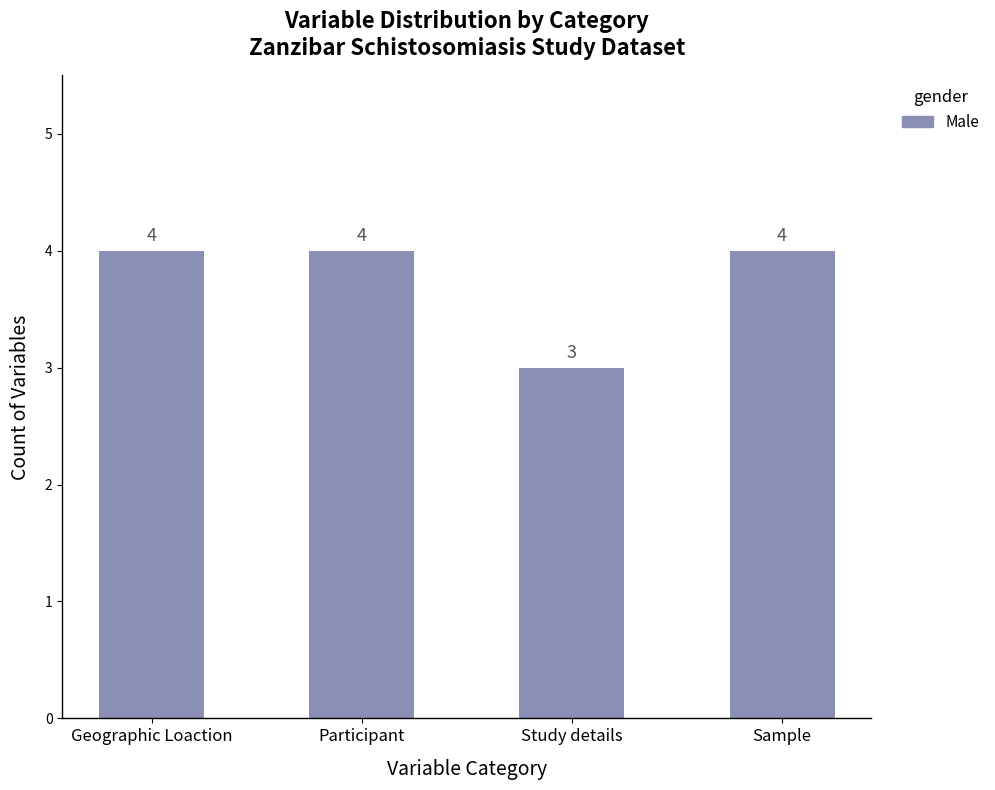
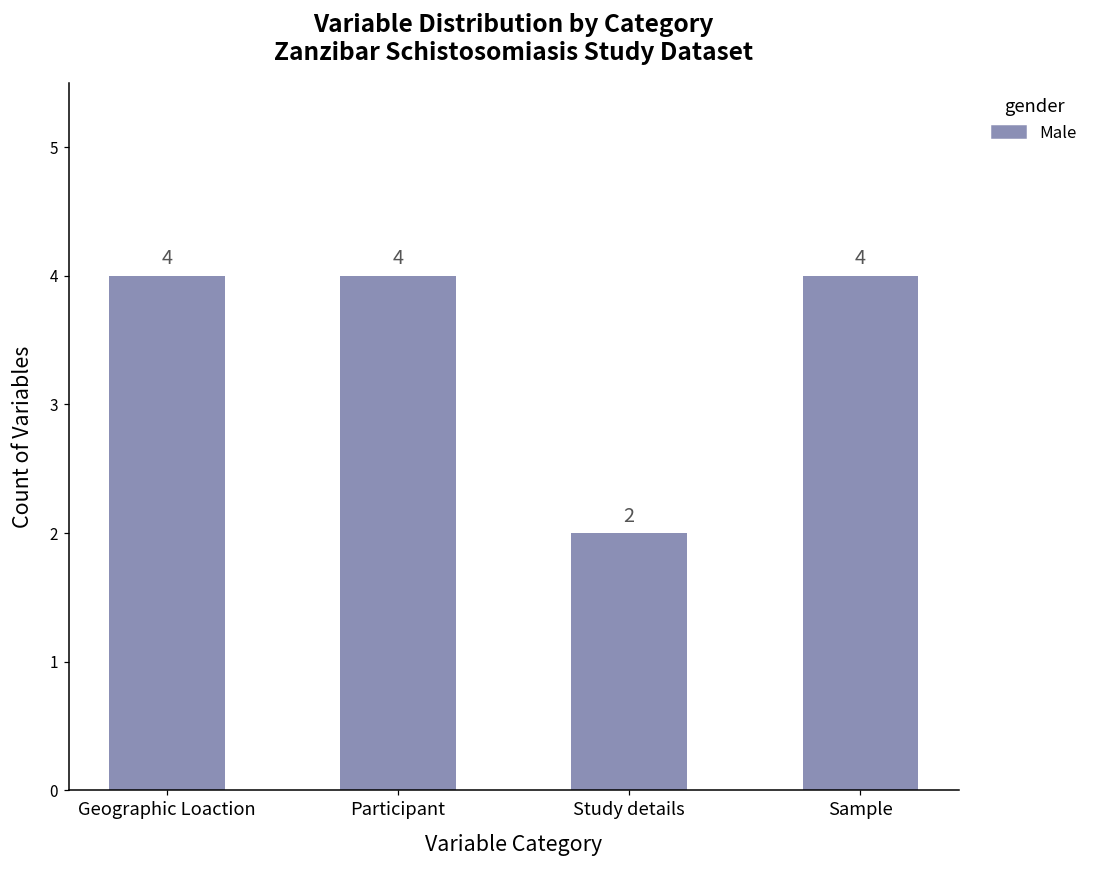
  {
    "Geographic Loaction": 4,
    "Participant": 4,
-   "Study details": 3,
+   "Study details": 2,
    "Sample": 4
  }
